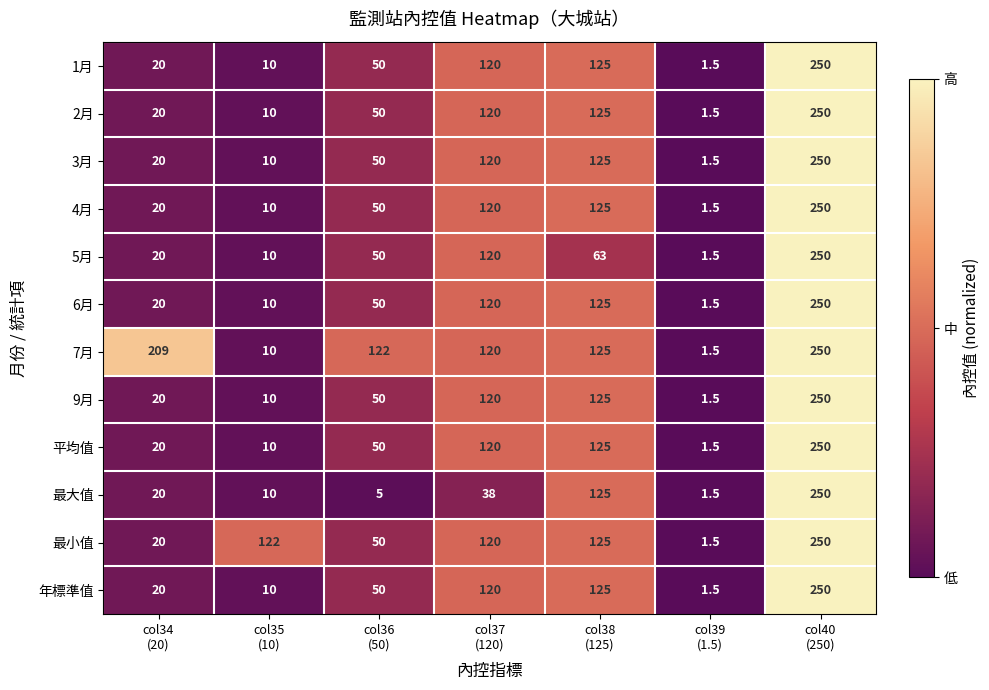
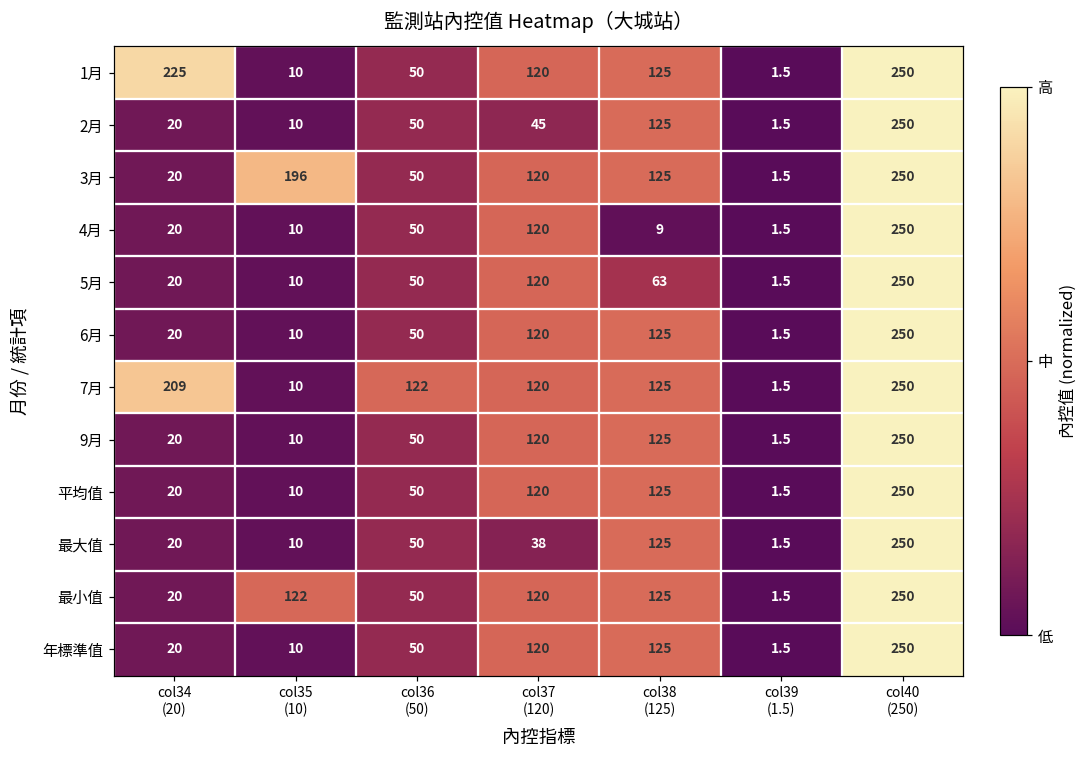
  {
    "1月": {
-     "col34 (20)": 20,
+     "col34 (20)": 225,
      "col35 (10)": 10,
      "col36 (50)": 50,
      "col37 (120)": 120,
      "col38 (125)": 125,
      "col39 (1.5)": 1.5,
      "col40 (250)": 250
    },
    "2月": {
      "col34 (20)": 20,
      "col35 (10)": 10,
      "col36 (50)": 50,
-     "col37 (120)": 120,
+     "col37 (120)": 45,
      "col38 (125)": 125,
      "col39 (1.5)": 1.5,
      "col40 (250)": 250
    },
    "3月": {
      "col34 (20)": 20,
-     "col35 (10)": 10,
+     "col35 (10)": 196,
      "col36 (50)": 50,
      "col37 (120)": 120,
      "col38 (125)": 125,
      "col39 (1.5)": 1.5,
      "col40 (250)": 250
    },
    "4月": {
      "col34 (20)": 20,
      "col35 (10)": 10,
      "col36 (50)": 50,
      "col37 (120)": 120,
-     "col38 (125)": 125,
+     "col38 (125)": 9,
      "col39 (1.5)": 1.5,
      "col40 (250)": 250
    },
    "5月": {
      "col34 (20)": 20,
      "col35 (10)": 10,
      "col36 (50)": 50,
      "col37 (120)": 120,
      "col38 (125)": 63,
      "col39 (1.5)": 1.5,
      "col40 (250)": 250
    },
    "6月": {
      "col34 (20)": 20,
      "col35 (10)": 10,
      "col36 (50)": 50,
      "col37 (120)": 120,
      "col38 (125)": 125,
      "col39 (1.5)": 1.5,
      "col40 (250)": 250
    },
    "7月": {
      "col34 (20)": 209,
      "col35 (10)": 10,
      "col36 (50)": 122,
      "col37 (120)": 120,
      "col38 (125)": 125,
      "col39 (1.5)": 1.5,
      "col40 (250)": 250
    },
    "9月": {
      "col34 (20)": 20,
      "col35 (10)": 10,
      "col36 (50)": 50,
      "col37 (120)": 120,
      "col38 (125)": 125,
      "col39 (1.5)": 1.5,
      "col40 (250)": 250
    },
    "平均值": {
      "col34 (20)": 20,
      "col35 (10)": 10,
      "col36 (50)": 50,
      "col37 (120)": 120,
      "col38 (125)": 125,
      "col39 (1.5)": 1.5,
      "col40 (250)": 250
    },
    "最大值": {
      "col34 (20)": 20,
      "col35 (10)": 10,
-     "col36 (50)": 5,
+     "col36 (50)": 50,
      "col37 (120)": 38,
      "col38 (125)": 125,
      "col39 (1.5)": 1.5,
      "col40 (250)": 250
    },
    "最小值": {
      "col34 (20)": 20,
      "col35 (10)": 122,
      "col36 (50)": 50,
      "col37 (120)": 120,
      "col38 (125)": 125,
      "col39 (1.5)": 1.5,
      "col40 (250)": 250
    },
    "年標準值": {
      "col34 (20)": 20,
      "col35 (10)": 10,
      "col36 (50)": 50,
      "col37 (120)": 120,
      "col38 (125)": 125,
      "col39 (1.5)": 1.5,
      "col40 (250)": 250
    }
  }
